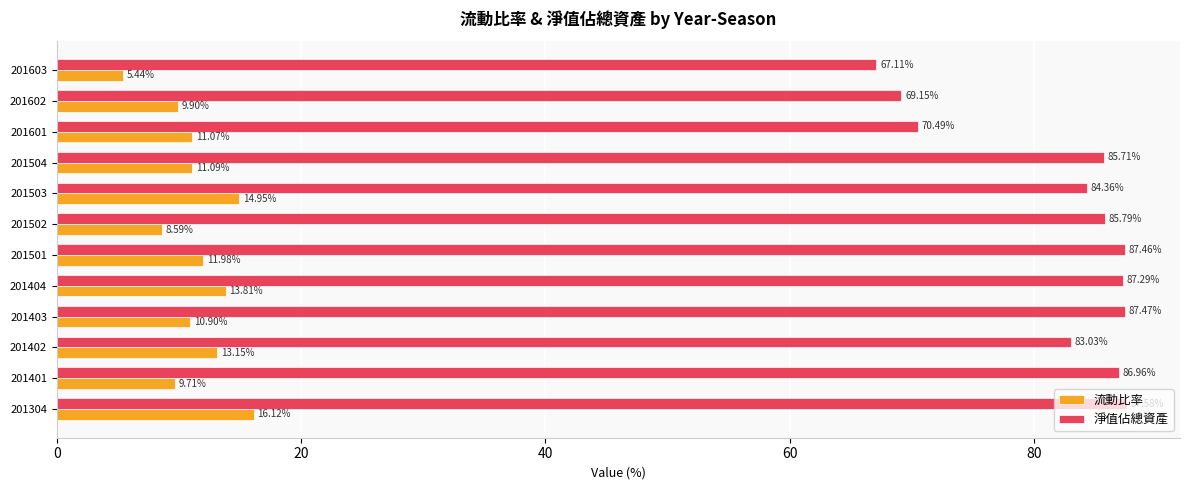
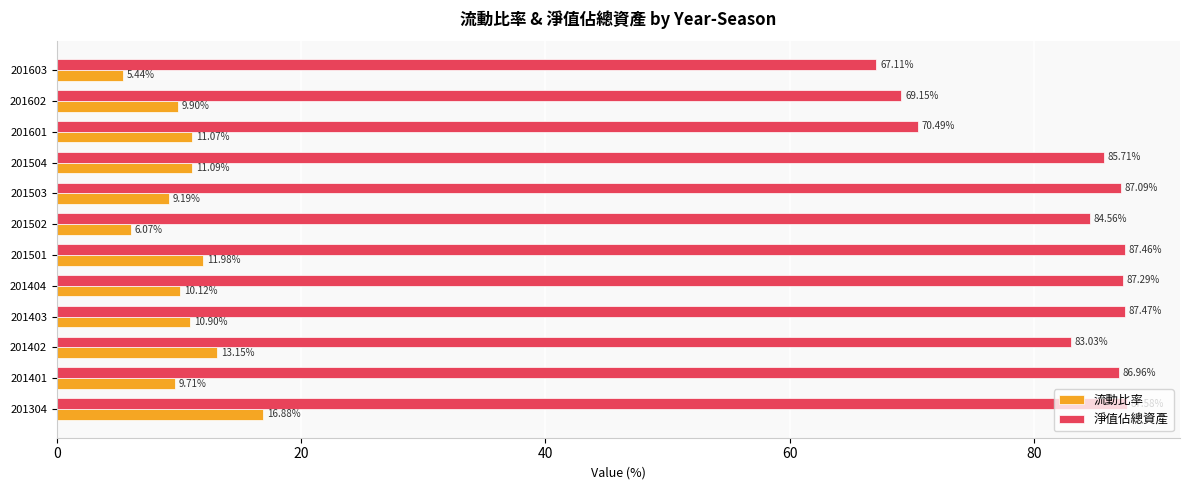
  {
    "流動比率": {
      "201603": "5.44%",
      "201602": "9.90%",
      "201601": "11.07%",
      "201504": "11.09%",
-     "201503": "14.95%",
-     "201502": "8.59%",
+     "201503": "9.19%",
+     "201502": "6.07%",
      "201501": "11.98%",
-     "201404": "13.81%",
+     "201404": "10.12%",
      "201403": "10.90%",
      "201402": "13.15%",
      "201401": "9.71%",
-     "201304": "16.12%"
+     "201304": "16.88%"
    },
    "淨值佔總資產": {
      "201603": "67.11%",
      "201602": "69.15%",
      "201601": "70.49%",
      "201504": "85.71%",
-     "201503": "84.36%",
-     "201502": "85.79%",
+     "201503": "87.09%",
+     "201502": "84.56%",
      "201501": "87.46%",
      "201404": "87.29%",
      "201403": "87.47%",
      "201402": "83.03%",
      "201401": "86.96%"
    }
  }
